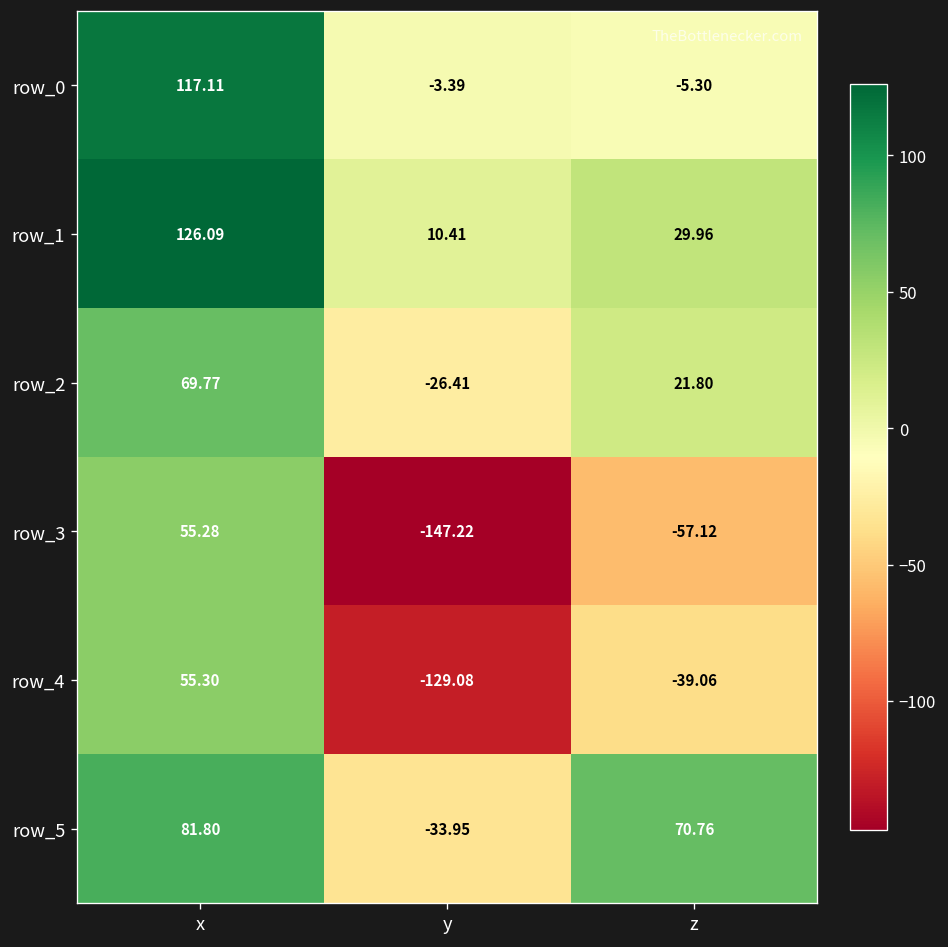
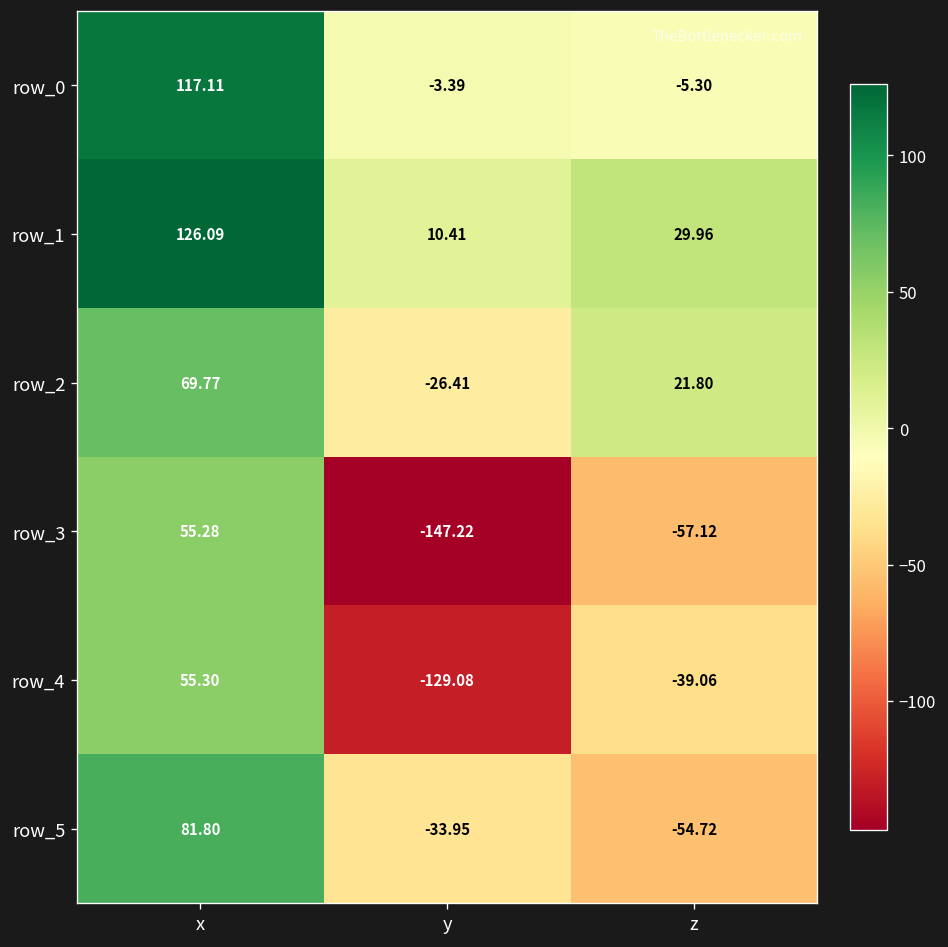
  {
    "row_0": {
      "x": 117.11,
      "y": -3.39
    },
    "row_1": {
      "x": 126.09,
      "y": 10.41,
      "z": 29.96
    },
    "row_2": {
      "x": 69.77,
      "y": -26.41,
      "z": 21.80
    },
    "row_3": {
      "x": 55.28,
      "y": -147.22,
      "z": -57.12
    },
    "row_4": {
      "x": 55.30,
      "y": -129.08,
      "z": -39.06
    },
    "row_5": {
      "x": 81.80,
      "y": -33.95,
-     "z": 70.76
+     "z": -54.72
    }
  }
